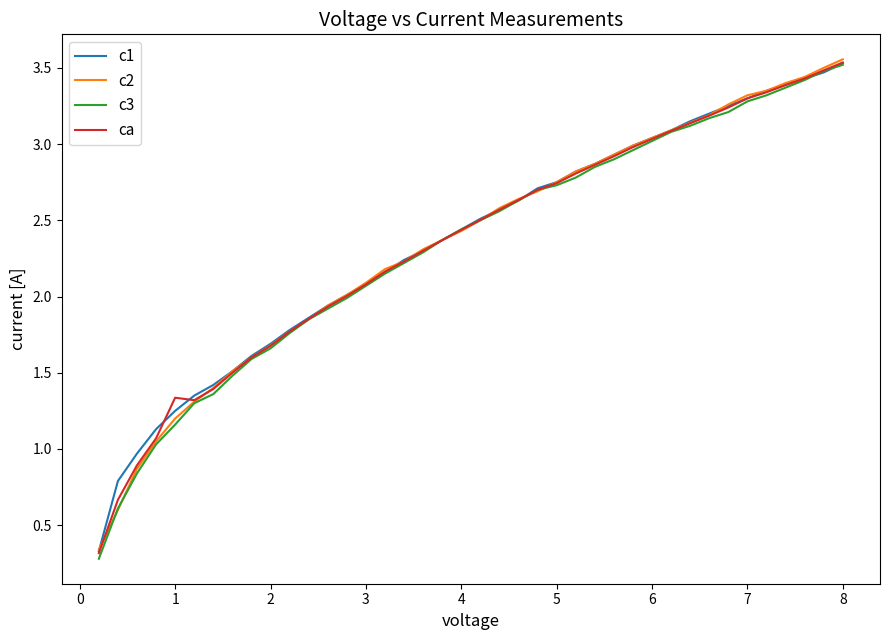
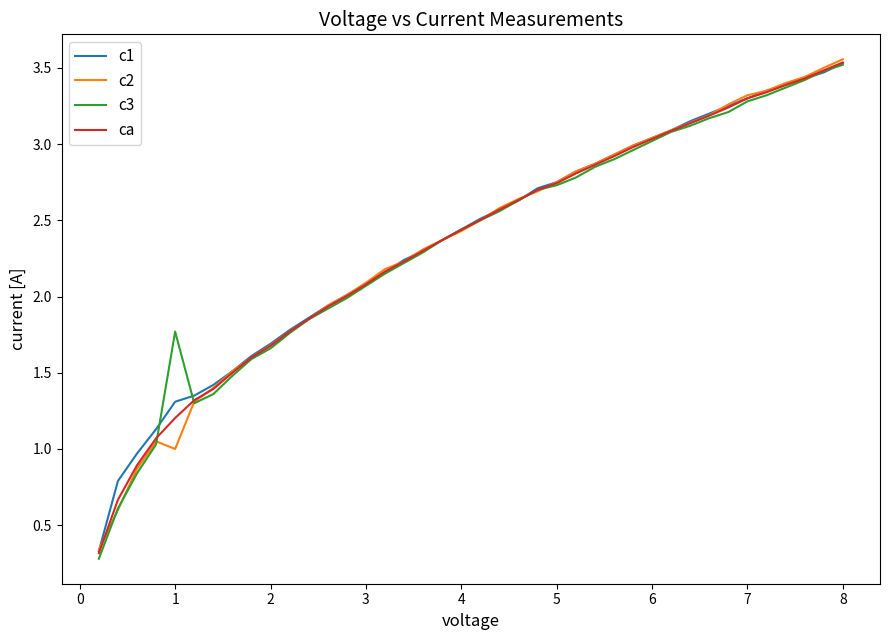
  {
    "c1": {
-     "1": 1.25
+     "1": 1.31
    },
    "c2": {
-     "1": 1.2,
+     "1": 1.0,
      "7": 3.32,
      "8": 3.56
    },
    "c3": {
-     "1": 1.16,
+     "1": 1.77,
      "2": 1.66,
      "7": 3.28
    },
    "ca": {
-     "1": 1.34
+     "1": 1.20
    }
  }
